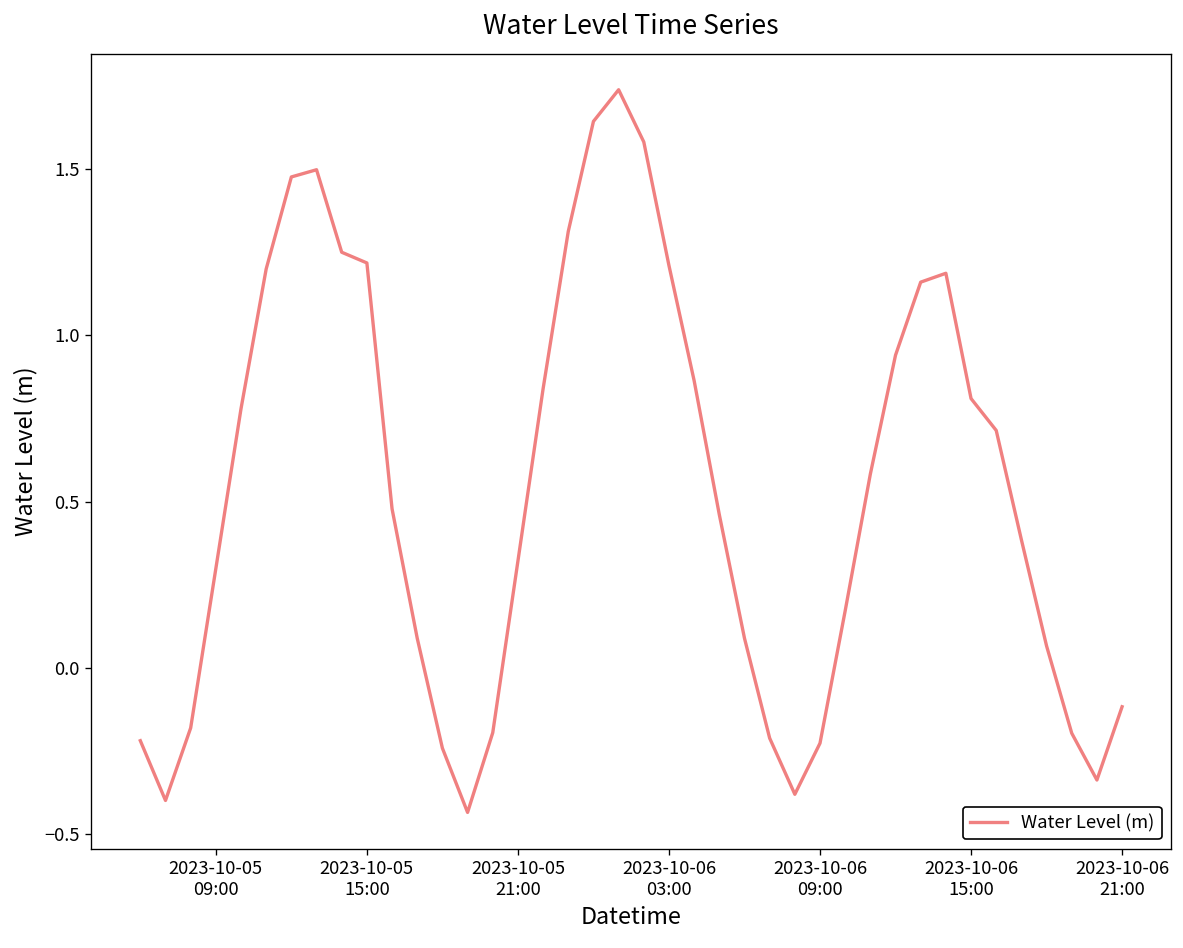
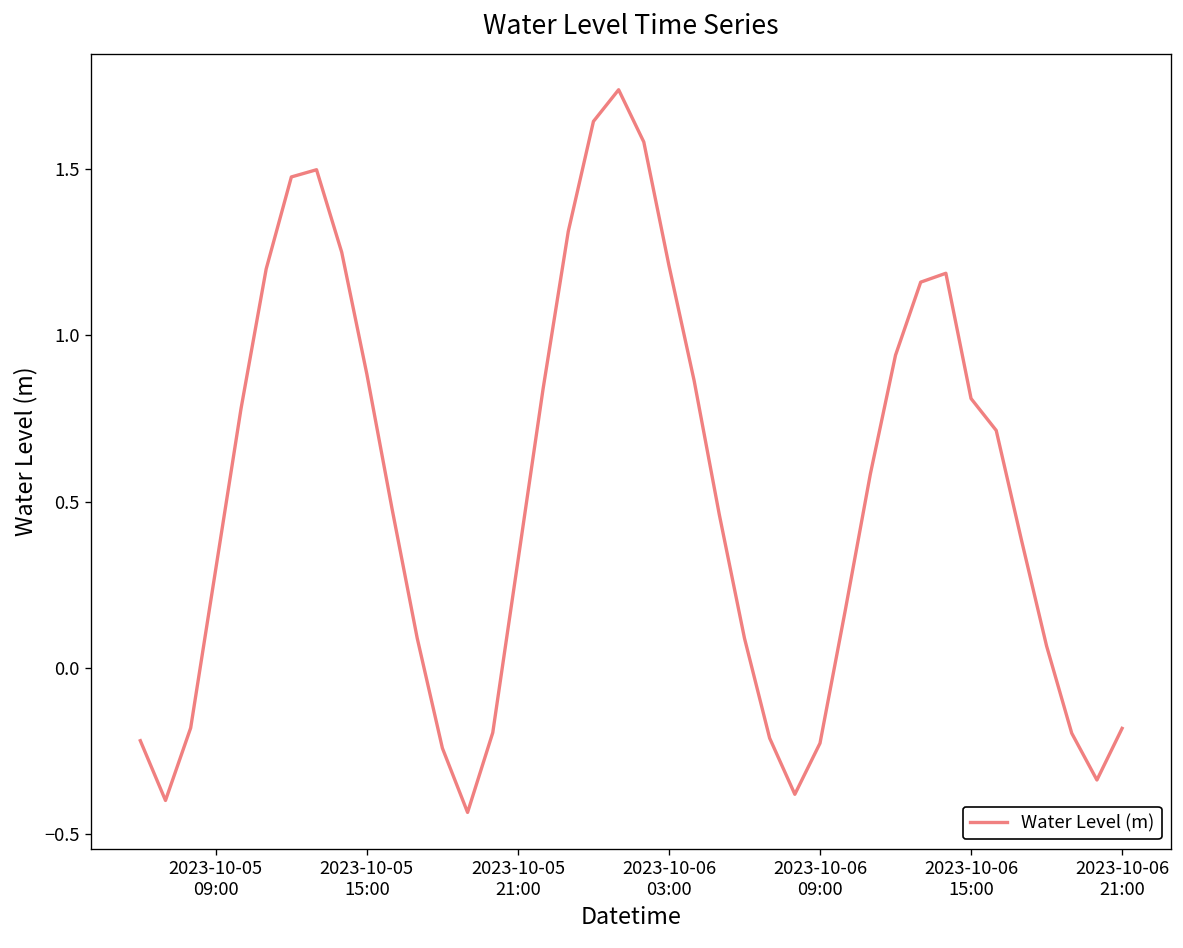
  {
    "2023-10-05 09:00": 0.30,
-   "2023-10-05 15:00": 1.22,
+   "2023-10-05 15:00": 0.88,
    "2023-10-05 21:00": 0.32,
    "2023-10-06 03:00": 1.21,
    "2023-10-06 09:00": -0.23,
    "2023-10-06 15:00": 0.81,
-   "2023-10-06 21:00": -0.12
+   "2023-10-06 21:00": -0.18
  }
